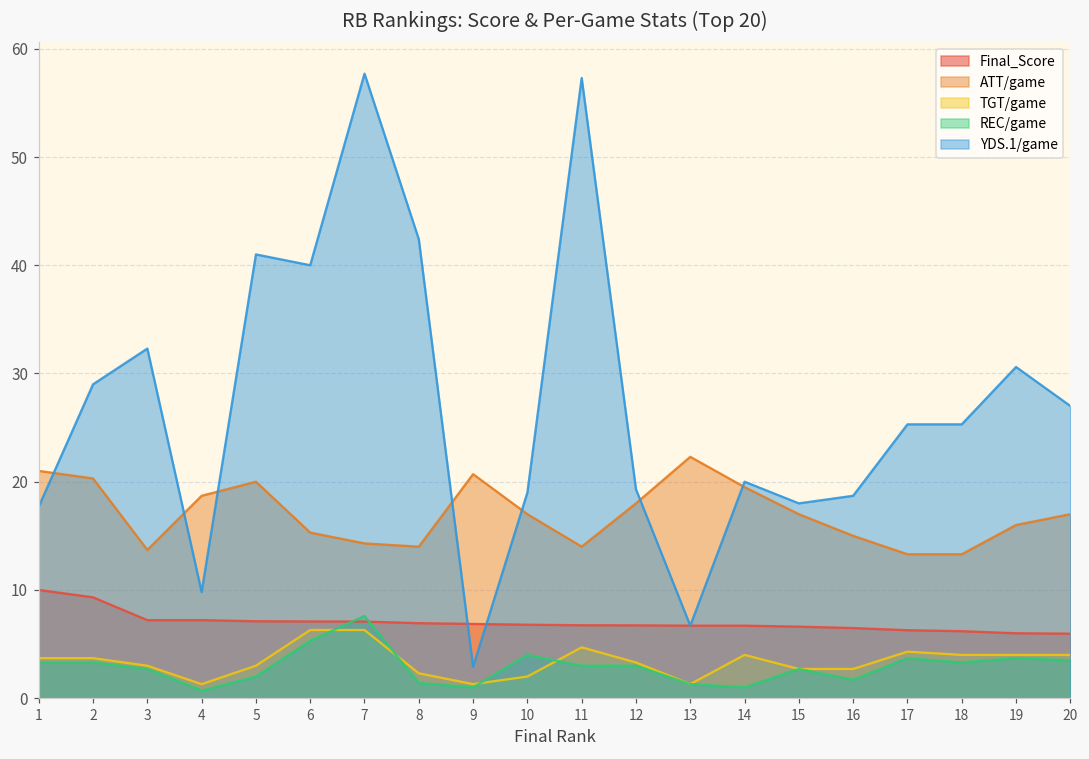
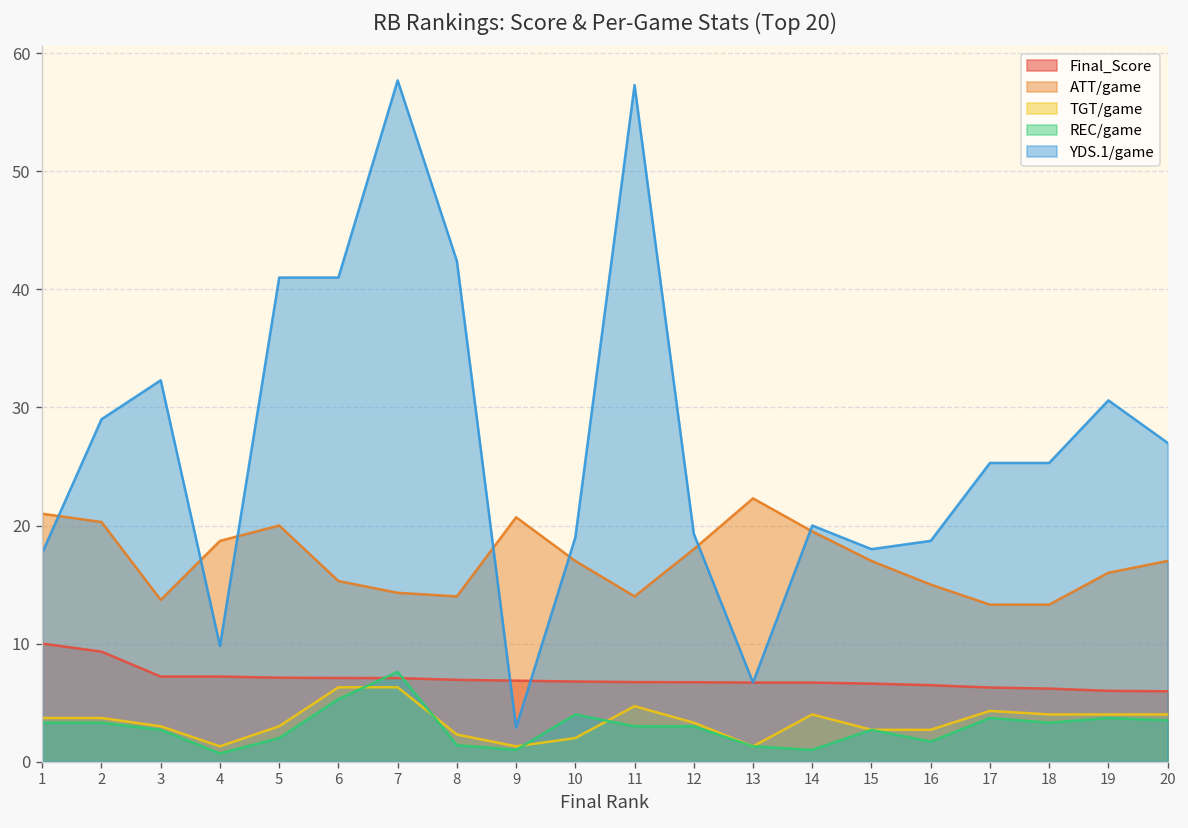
  {
    "REC/game": {
      "1": 3,
      "2": 3,
      "3": 3,
      "4": 1,
      "5": 2,
      "6": 5,
      "7": 8,
      "8": 1,
      "9": 1,
      "10": 4,
      "11": 3,
      "12": 3,
      "14": 1,
      "16": 2,
      "17": 4,
      "18": 3,
      "19": 4,
      "20": 4
    },
    "YDS.1/game": {
      "1": 18,
      "2": 29,
      "3": 32,
      "4": 10,
      "5": 41,
-     "6": 40,
+     "6": 41,
      "7": 58,
      "8": 42,
      "9": 3,
      "10": 19,
      "11": 57,
      "12": 19,
      "14": 20,
      "15": 18,
      "16": 19,
      "17": 25,
      "18": 25,
      "19": 31,
      "20": 27
    }
  }
